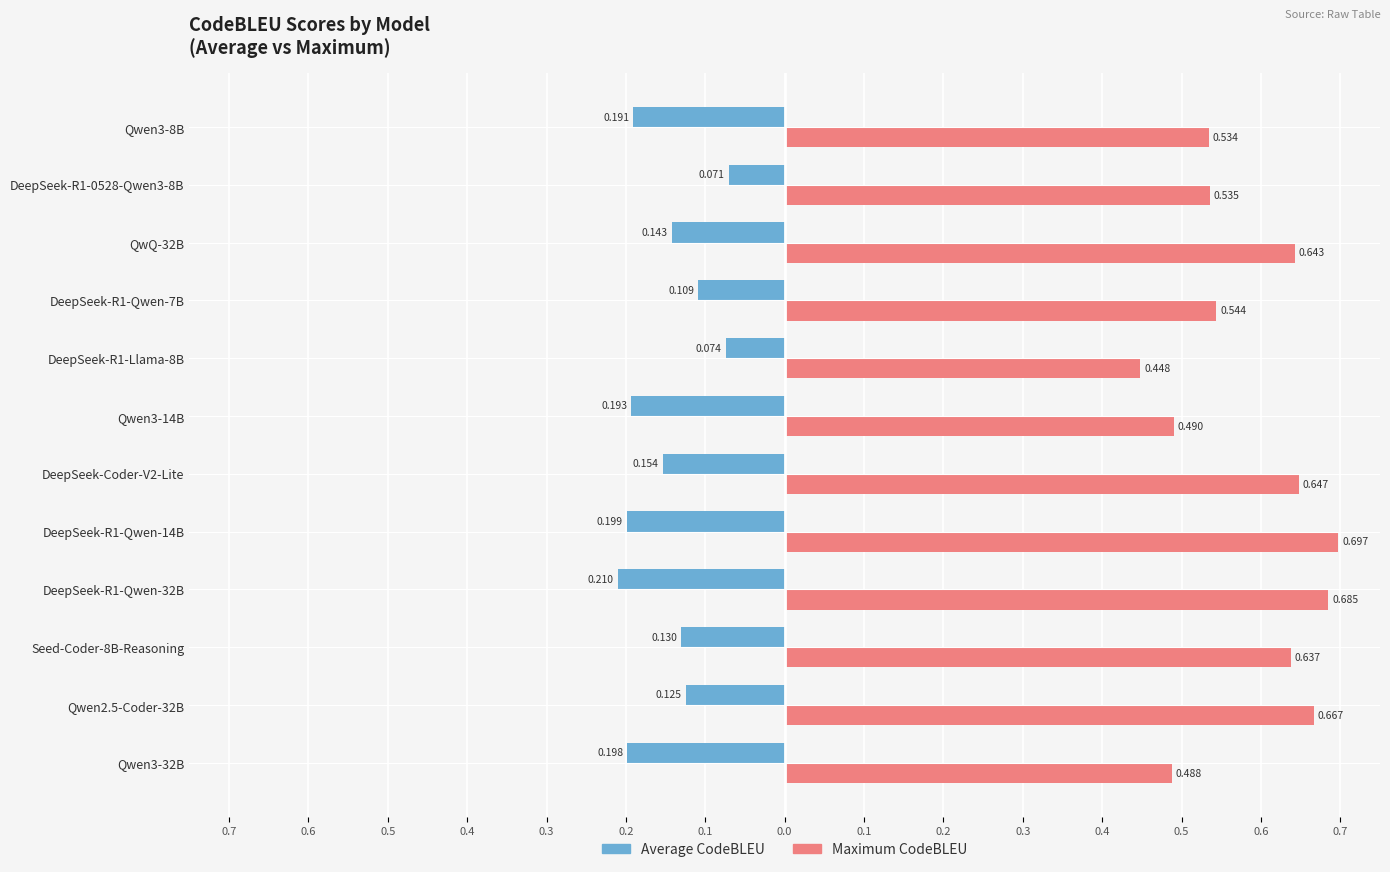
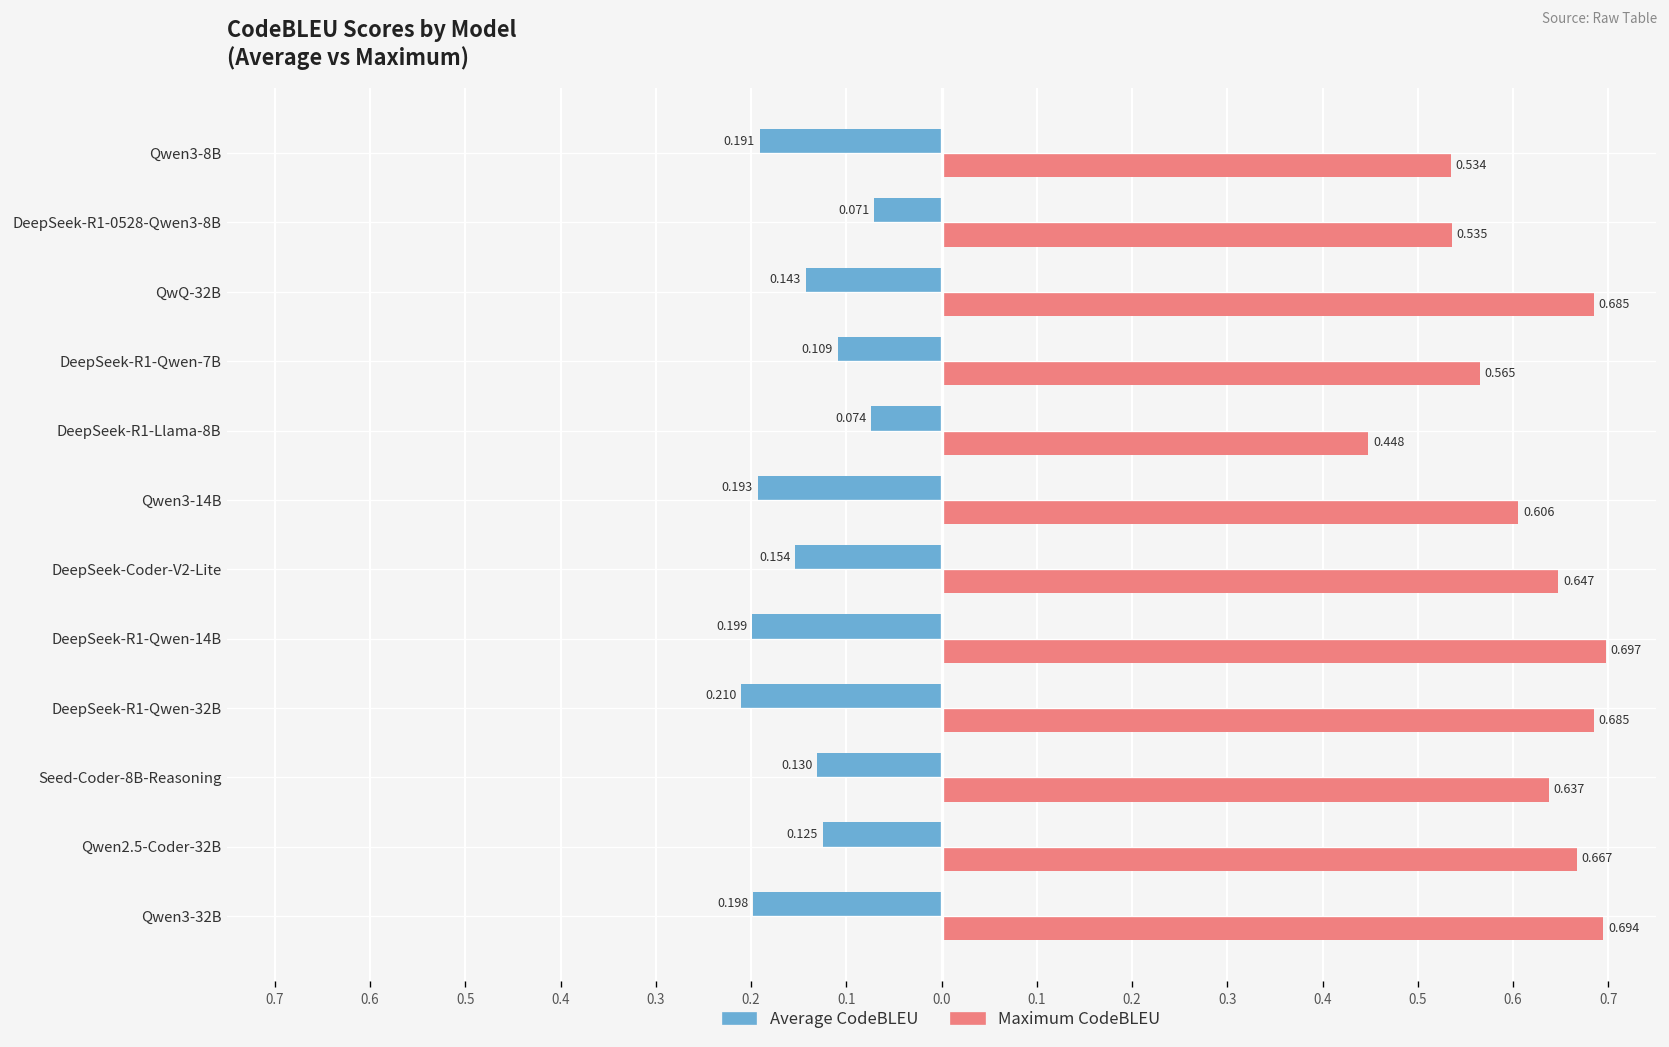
  {
    "Maximum CodeBLEU": {
      "Qwen3-8B": 0.534,
      "DeepSeek-R1-0528-Qwen3-8B": 0.535,
-     "QwQ-32B": 0.643,
-     "DeepSeek-R1-Qwen-7B": 0.544,
+     "QwQ-32B": 0.685,
+     "DeepSeek-R1-Qwen-7B": 0.565,
      "DeepSeek-R1-Llama-8B": 0.448,
-     "Qwen3-14B": 0.490,
+     "Qwen3-14B": 0.606,
      "DeepSeek-Coder-V2-Lite": 0.647,
      "DeepSeek-R1-Qwen-14B": 0.697,
      "DeepSeek-R1-Qwen-32B": 0.685,
      "Seed-Coder-8B-Reasoning": 0.637,
      "Qwen2.5-Coder-32B": 0.667,
-     "Qwen3-32B": 0.488
+     "Qwen3-32B": 0.694
    }
  }
